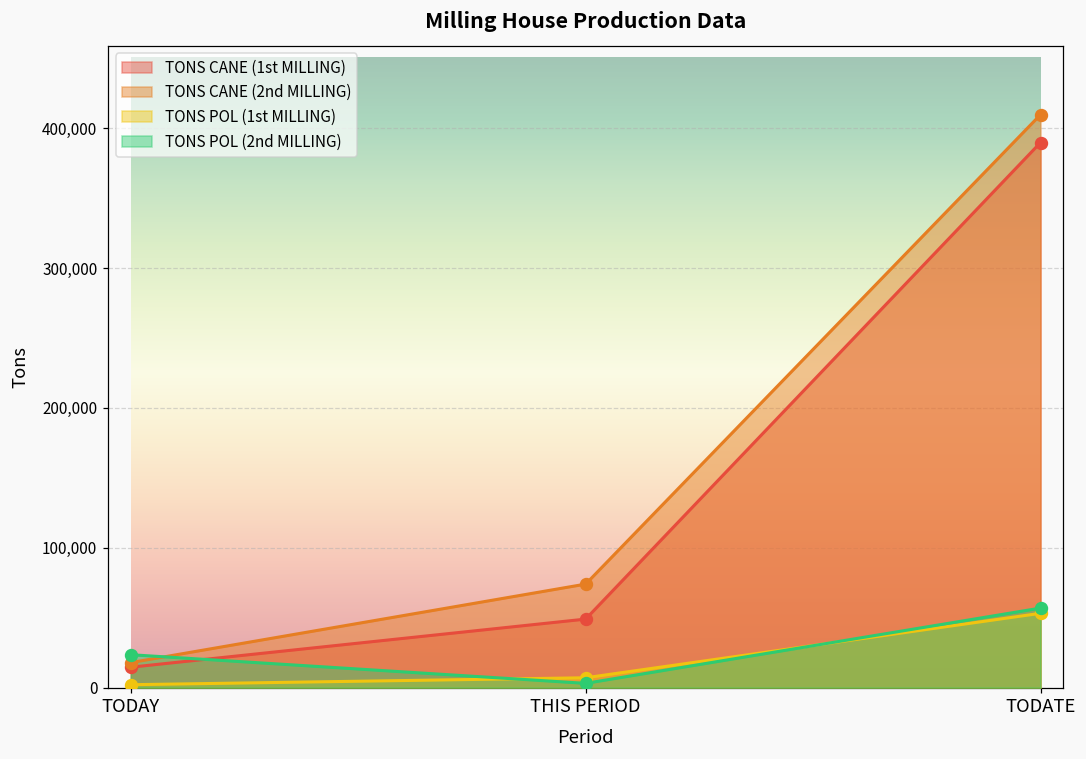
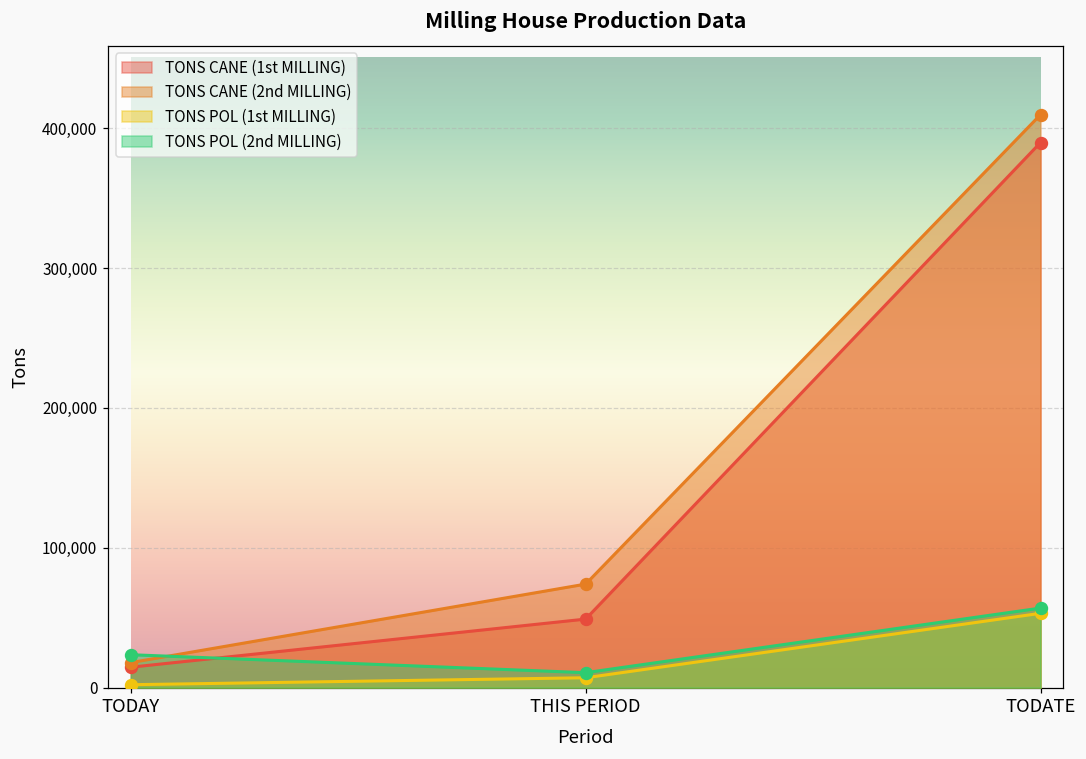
  {
    "TONS POL (2nd MILLING)": {
      "TODAY": "24,000",
-     "THIS PERIOD": "3,000",
+     "THIS PERIOD": "11,000",
      "TODATE": "57,000"
    }
  }
